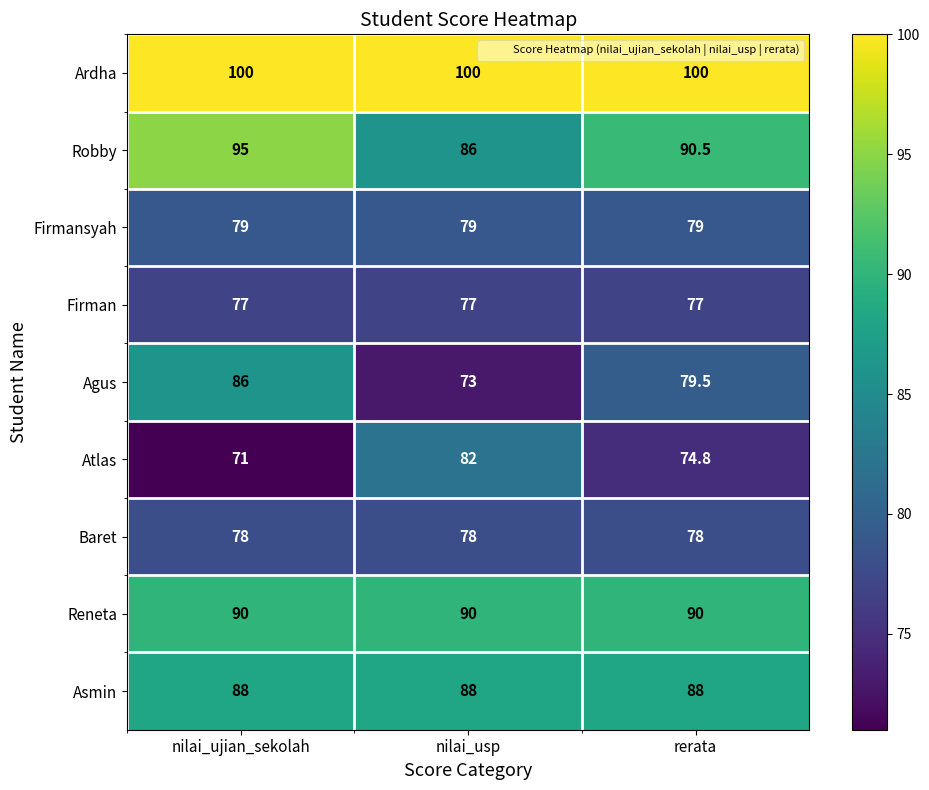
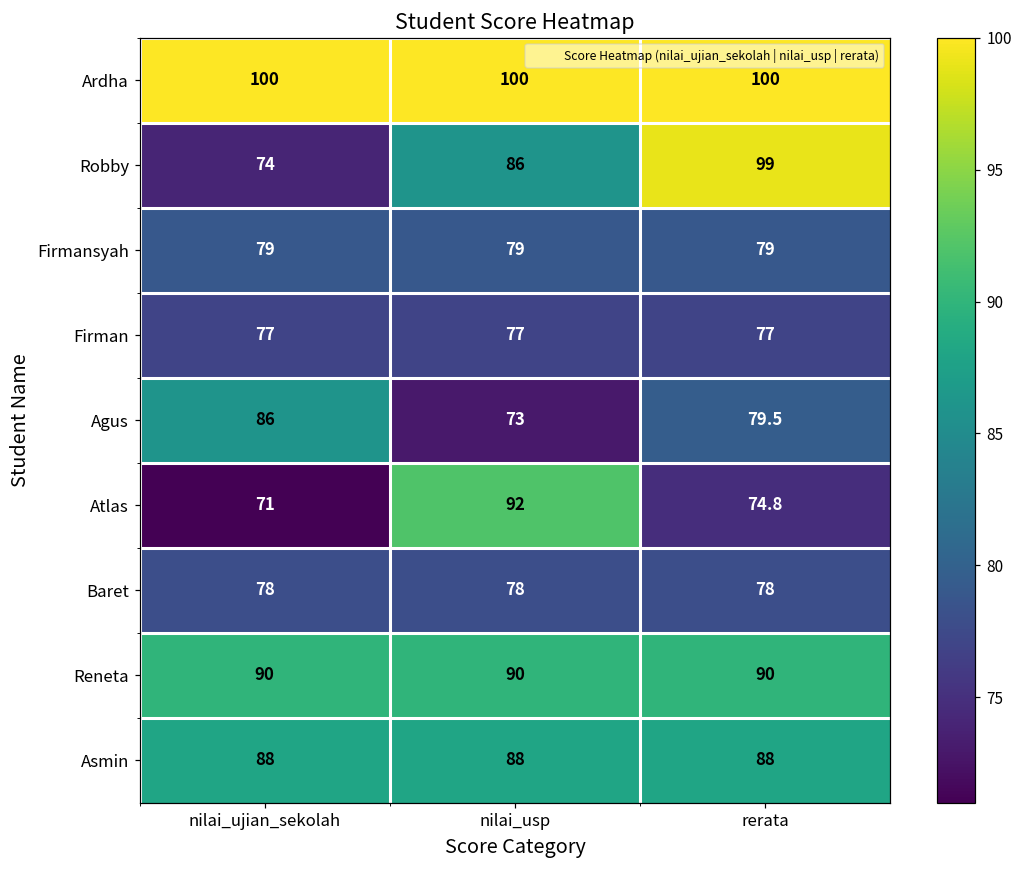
  {
    "Ardha": {
      "nilai_ujian_sekolah": 100,
      "nilai_usp": 100,
      "rerata": 100
    },
    "Robby": {
-     "nilai_ujian_sekolah": 95,
+     "nilai_ujian_sekolah": 74,
      "nilai_usp": 86,
-     "rerata": 90.5
+     "rerata": 99
    },
    "Firmansyah": {
      "nilai_ujian_sekolah": 79,
      "nilai_usp": 79,
      "rerata": 79
    },
    "Firman": {
      "nilai_ujian_sekolah": 77,
      "nilai_usp": 77,
      "rerata": 77
    },
    "Agus": {
      "nilai_ujian_sekolah": 86,
      "nilai_usp": 73,
      "rerata": 79.5
    },
    "Atlas": {
      "nilai_ujian_sekolah": 71,
-     "nilai_usp": 82,
+     "nilai_usp": 92,
      "rerata": 74.8
    },
    "Baret": {
      "nilai_ujian_sekolah": 78,
      "nilai_usp": 78,
      "rerata": 78
    },
    "Reneta": {
      "nilai_ujian_sekolah": 90,
      "nilai_usp": 90,
      "rerata": 90
    },
    "Asmin": {
      "nilai_ujian_sekolah": 88,
      "nilai_usp": 88,
      "rerata": 88
    }
  }
